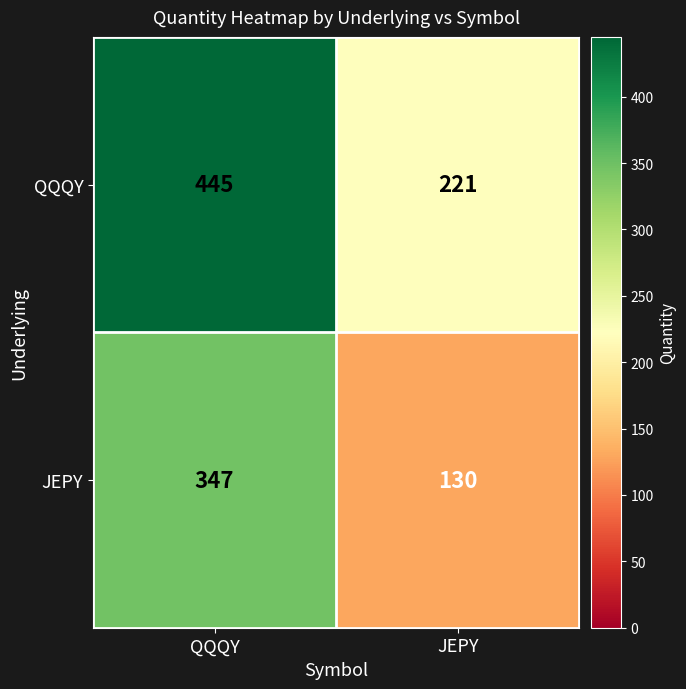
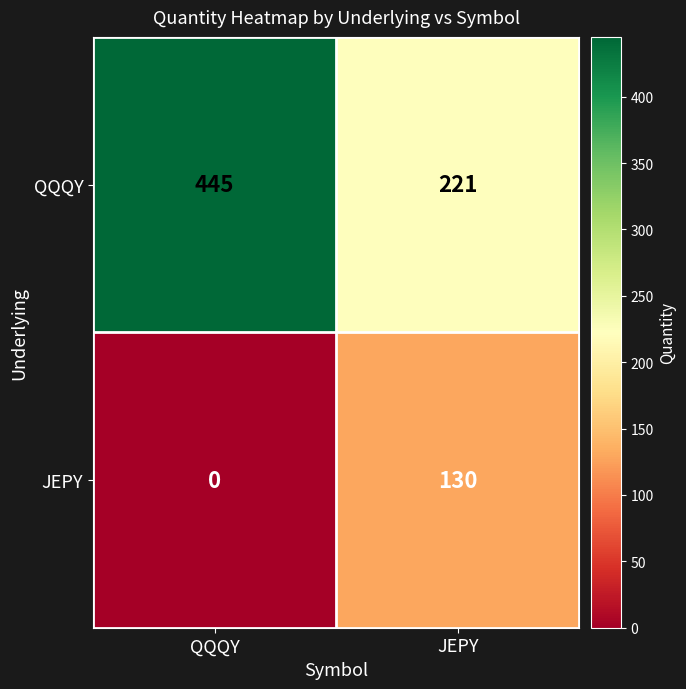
  {
    "QQQY": {
      "QQQY": 445,
      "JEPY": 221
    },
    "JEPY": {
-     "QQQY": 347,
+     "QQQY": 0,
      "JEPY": 130
    }
  }
